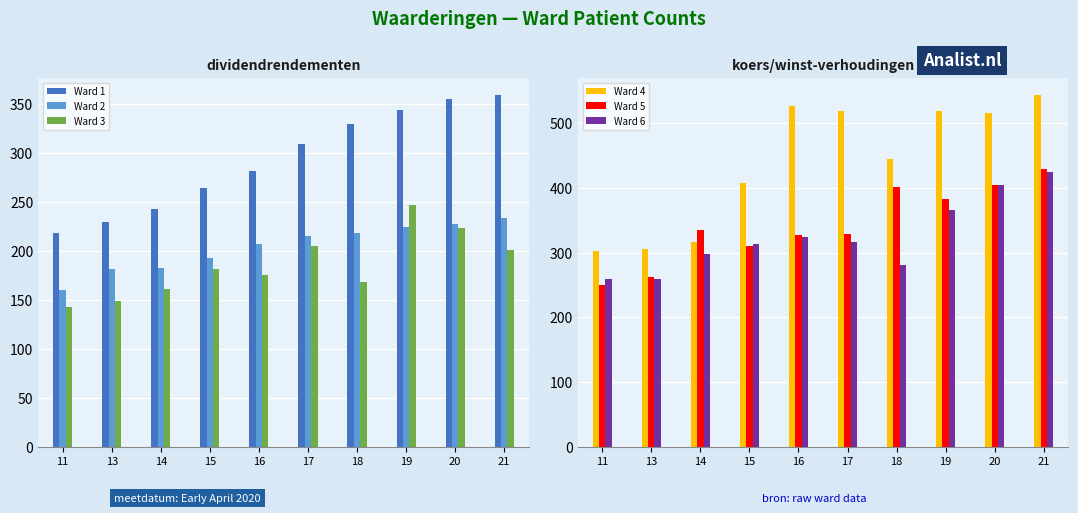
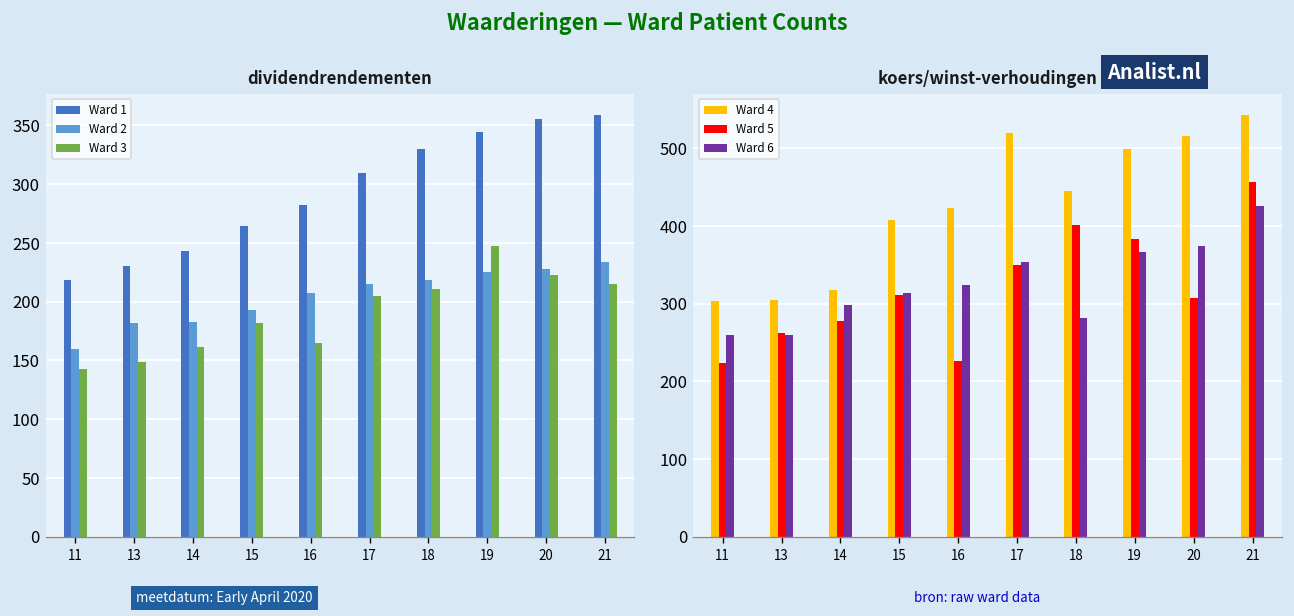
  {
    "dividendrendementen": {
      "Ward 3": {
        "11": 140,
        "13": 150,
        "14": 160,
        "15": 180,
-       "16": 180,
+       "16": 170,
        "17": 210,
-       "18": 170,
+       "18": 210,
        "19": 250,
        "20": 220,
-       "21": 200
+       "21": 220
      }
    },
    "koers/winst-verhoudingen": {
      "Ward 4": {
        "11": 300,
        "13": 310,
        "14": 320,
        "15": 410,
-       "16": 530,
+       "16": 420,
        "17": 520,
        "18": 450,
-       "19": 520,
+       "19": 500,
        "20": 520,
        "21": 540
      },
      "Ward 5": {
-       "11": 250,
+       "11": 220,
        "13": 260,
-       "14": 340,
+       "14": 280,
        "15": 310,
-       "16": 330,
-       "17": 330,
+       "16": 230,
+       "17": 350,
        "18": 400,
        "19": 380,
-       "20": 400,
-       "21": 430
+       "20": 310,
+       "21": 460
      },
      "Ward 6": {
        "11": 260,
        "13": 260,
        "14": 300,
        "15": 310,
        "16": 320,
-       "17": 320,
+       "17": 350,
        "18": 280,
        "19": 370,
-       "20": 400,
+       "20": 370,
        "21": 430
      }
    }
  }
